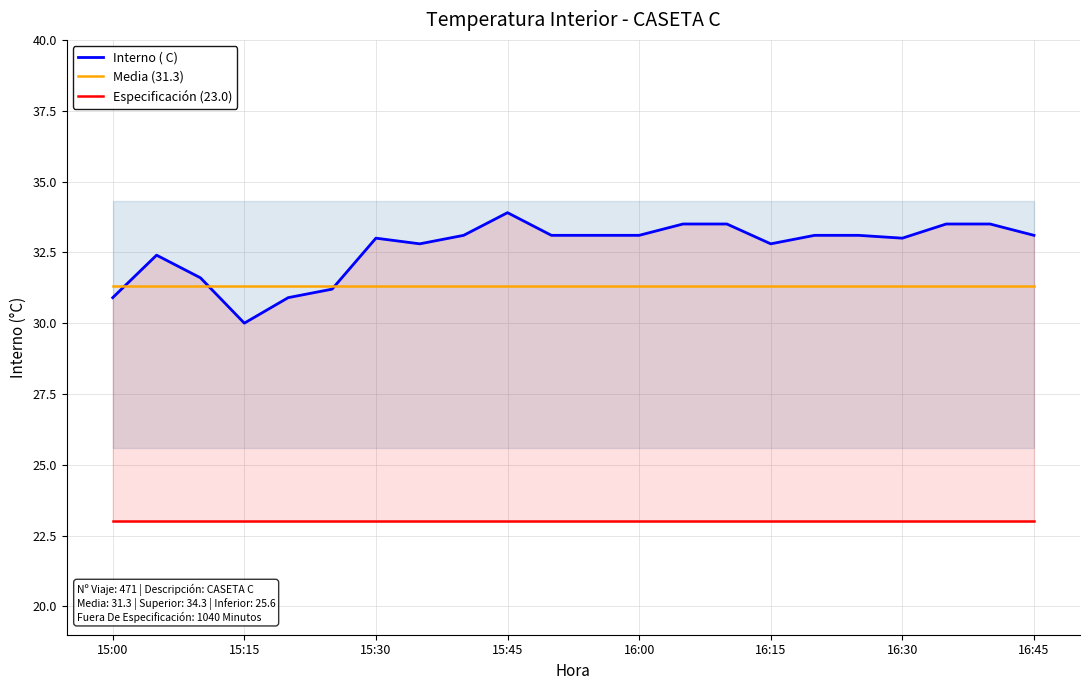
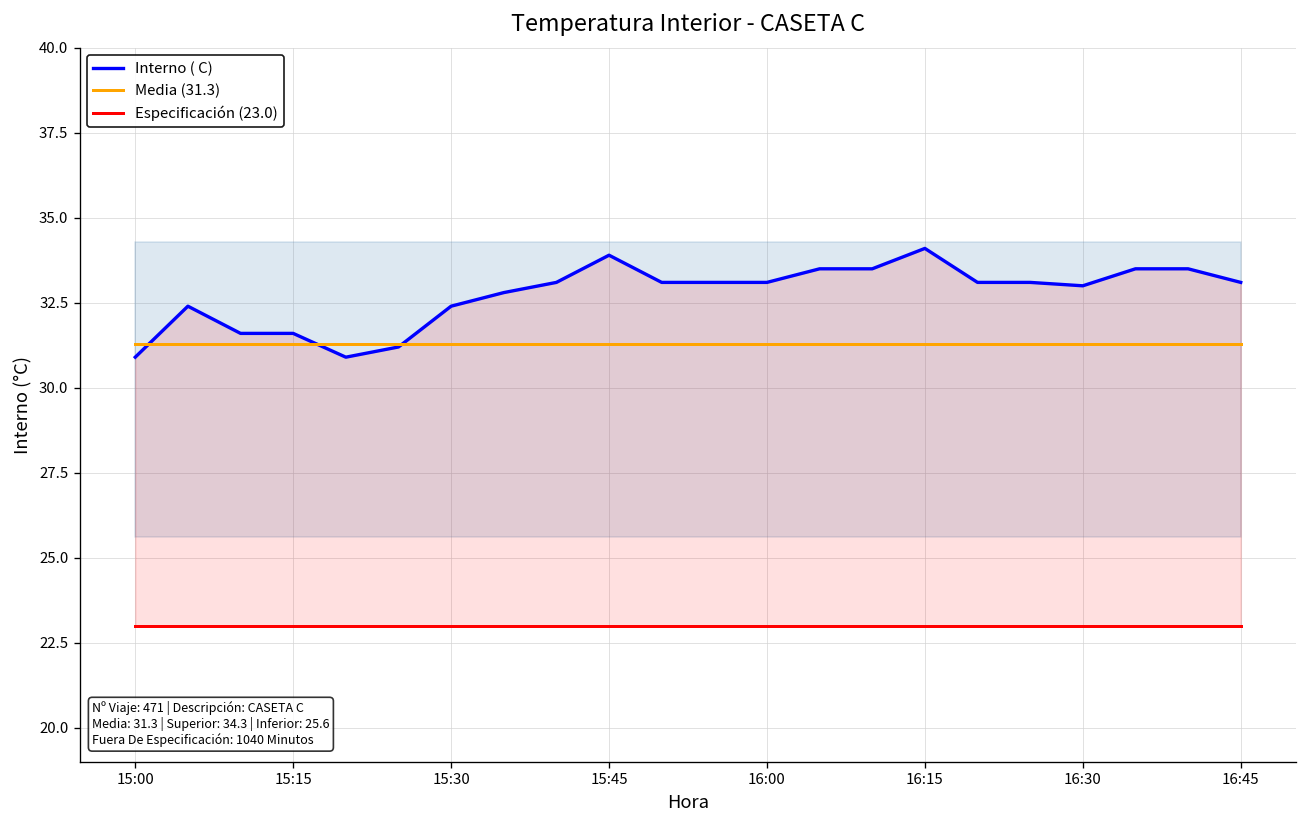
  {
    "Interno ( C)": {
      "15:00": 30.9,
-     "15:15": 30.0,
-     "15:30": 33.0,
+     "15:15": 31.6,
+     "15:30": 32.4,
      "15:45": 33.9,
      "16:00": 33.1,
-     "16:15": 32.8,
+     "16:15": 34.1,
      "16:30": 33.0,
      "16:45": 33.1
    },
    "Media (31.3)": {
      "15:00": 31.3,
      "15:15": 31.3,
      "15:30": 31.3,
      "15:45": 31.3,
      "16:00": 31.3,
      "16:15": 31.3,
      "16:30": 31.3,
      "16:45": 31.3
    },
    "Especificación (23.0)": {
      "15:00": 23.0,
      "15:15": 23.0,
      "15:30": 23.0,
      "15:45": 23.0,
      "16:00": 23.0,
      "16:15": 23.0,
      "16:30": 23.0,
      "16:45": 23.0
    }
  }
